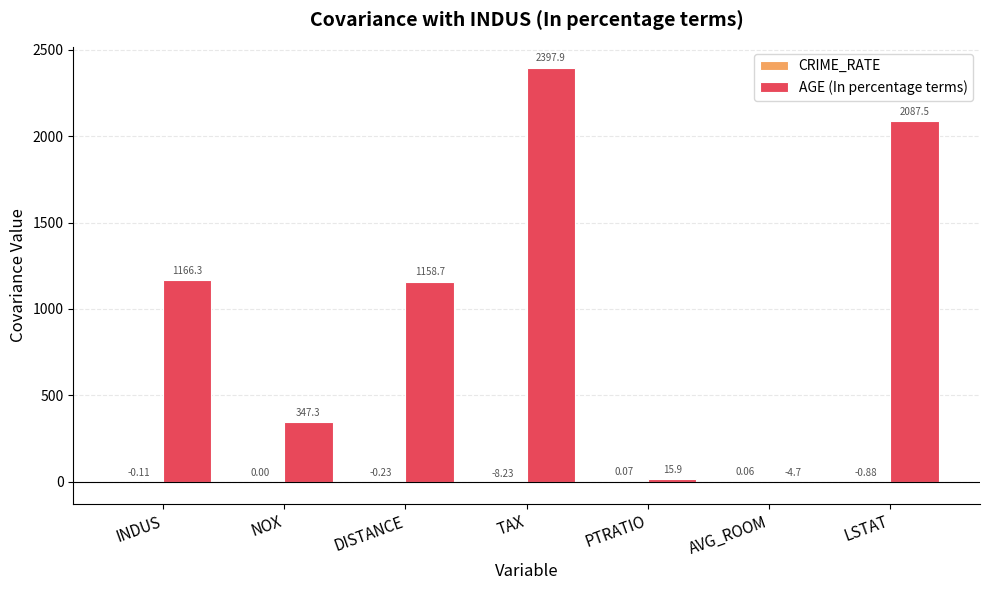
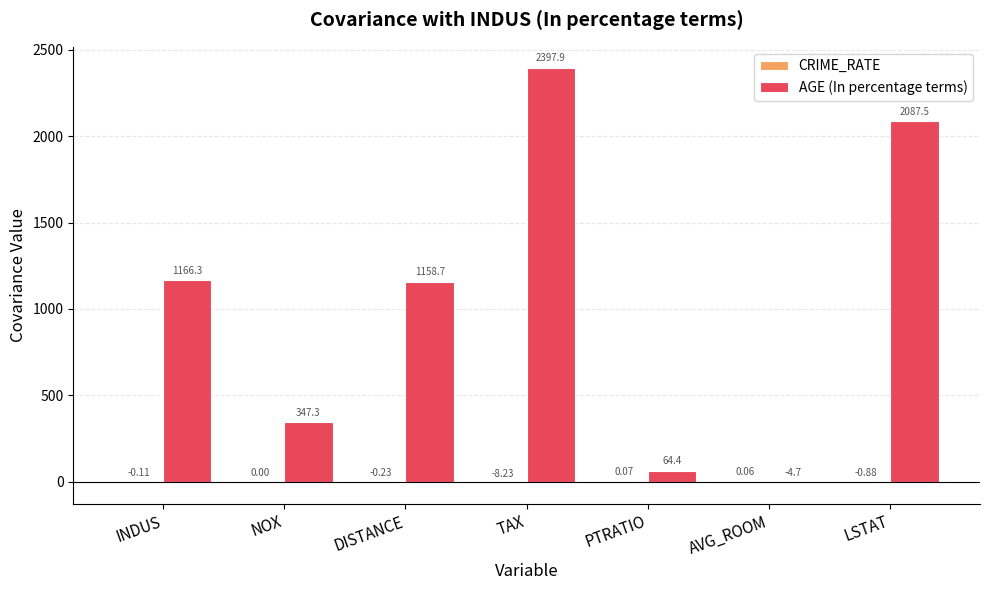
  {
    "CRIME_RATE": {
      "INDUS": -0.11,
      "NOX": 0.00,
      "DISTANCE": -0.23,
      "TAX": -8.23,
      "PTRATIO": 0.07,
      "AVG_ROOM": 0.06,
      "LSTAT": -0.88
    },
    "AGE (In percentage terms)": {
      "INDUS": 1166.3,
      "NOX": 347.3,
      "DISTANCE": 1158.7,
      "TAX": 2397.9,
-     "PTRATIO": 15.9,
+     "PTRATIO": 64.4,
      "AVG_ROOM": -4.7,
      "LSTAT": 2087.5
    }
  }
